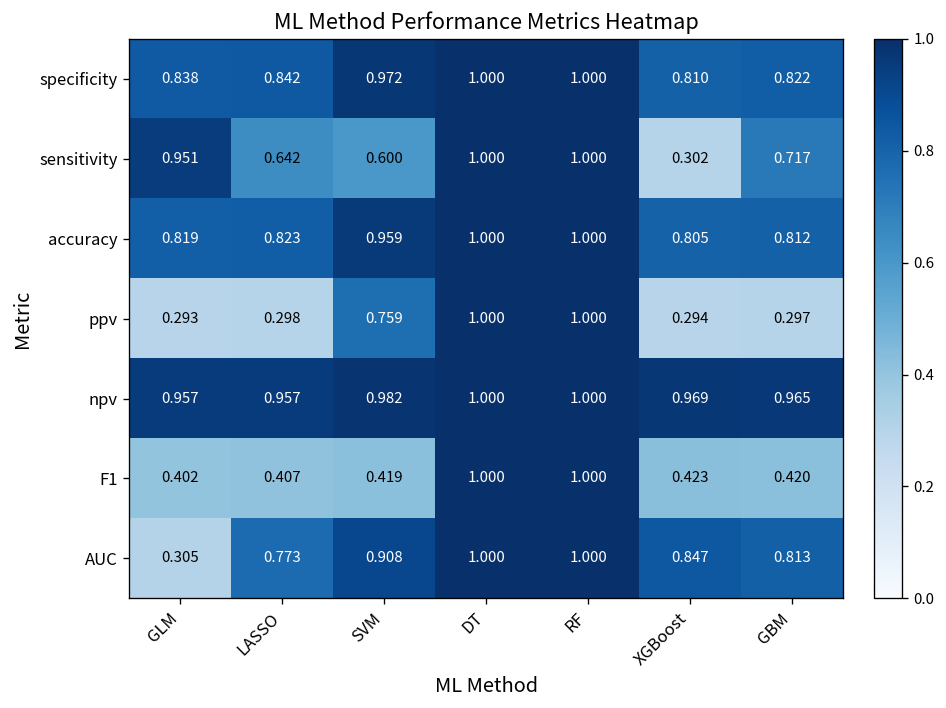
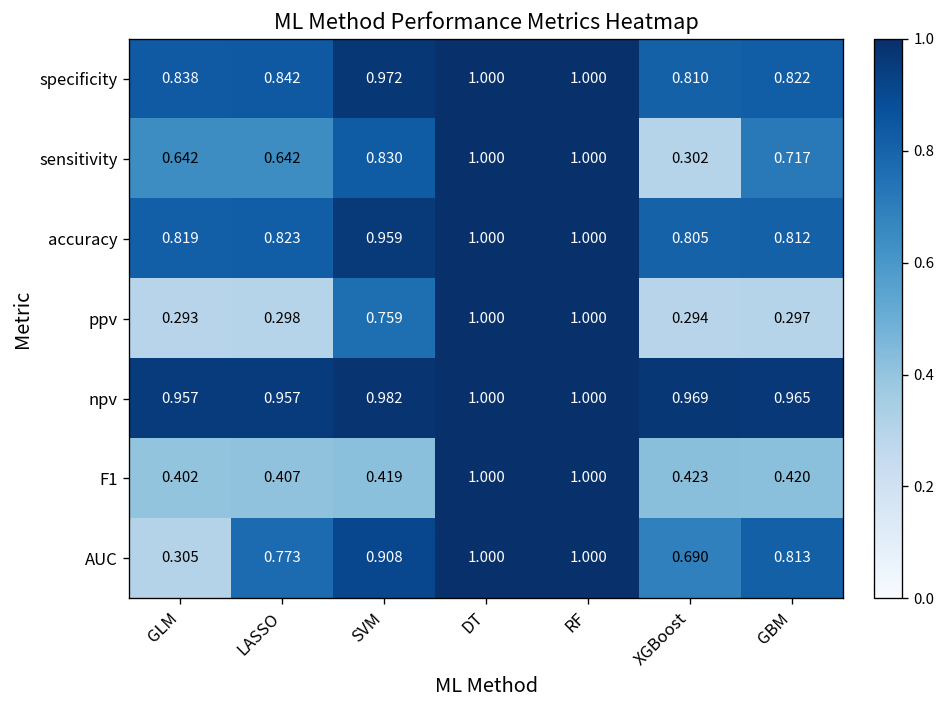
  {
    "specificity": {
      "GLM": 0.838,
      "LASSO": 0.842,
      "SVM": 0.972,
      "DT": 1.000,
      "RF": 1.000,
      "XGBoost": 0.810,
      "GBM": 0.822
    },
    "sensitivity": {
-     "GLM": 0.951,
+     "GLM": 0.642,
      "LASSO": 0.642,
-     "SVM": 0.600,
+     "SVM": 0.830,
      "DT": 1.000,
      "RF": 1.000,
      "XGBoost": 0.302,
      "GBM": 0.717
    },
    "accuracy": {
      "GLM": 0.819,
      "LASSO": 0.823,
      "SVM": 0.959,
      "DT": 1.000,
      "RF": 1.000,
      "XGBoost": 0.805,
      "GBM": 0.812
    },
    "ppv": {
      "GLM": 0.293,
      "LASSO": 0.298,
      "SVM": 0.759,
      "DT": 1.000,
      "RF": 1.000,
      "XGBoost": 0.294,
      "GBM": 0.297
    },
    "npv": {
      "GLM": 0.957,
      "LASSO": 0.957,
      "SVM": 0.982,
      "DT": 1.000,
      "RF": 1.000,
      "XGBoost": 0.969,
      "GBM": 0.965
    },
    "F1": {
      "GLM": 0.402,
      "LASSO": 0.407,
      "SVM": 0.419,
      "DT": 1.000,
      "RF": 1.000,
      "XGBoost": 0.423,
      "GBM": 0.420
    },
    "AUC": {
      "GLM": 0.305,
      "LASSO": 0.773,
      "SVM": 0.908,
      "DT": 1.000,
      "RF": 1.000,
-     "XGBoost": 0.847,
+     "XGBoost": 0.690,
      "GBM": 0.813
    }
  }
